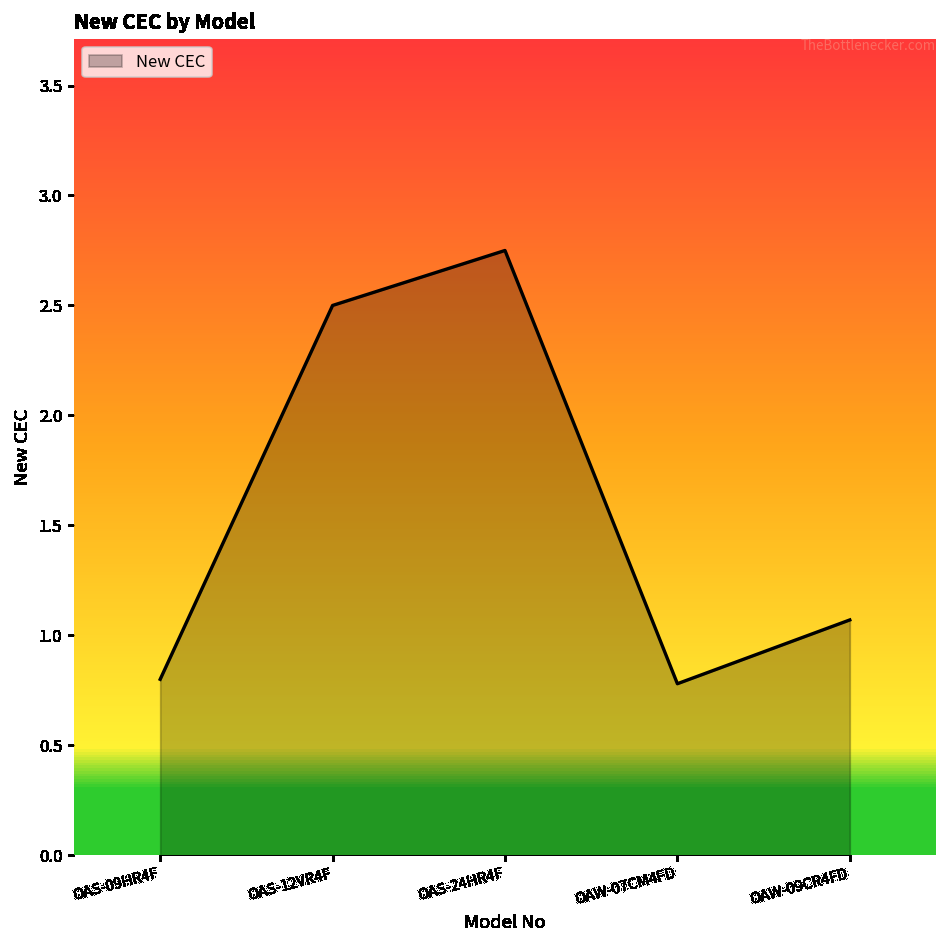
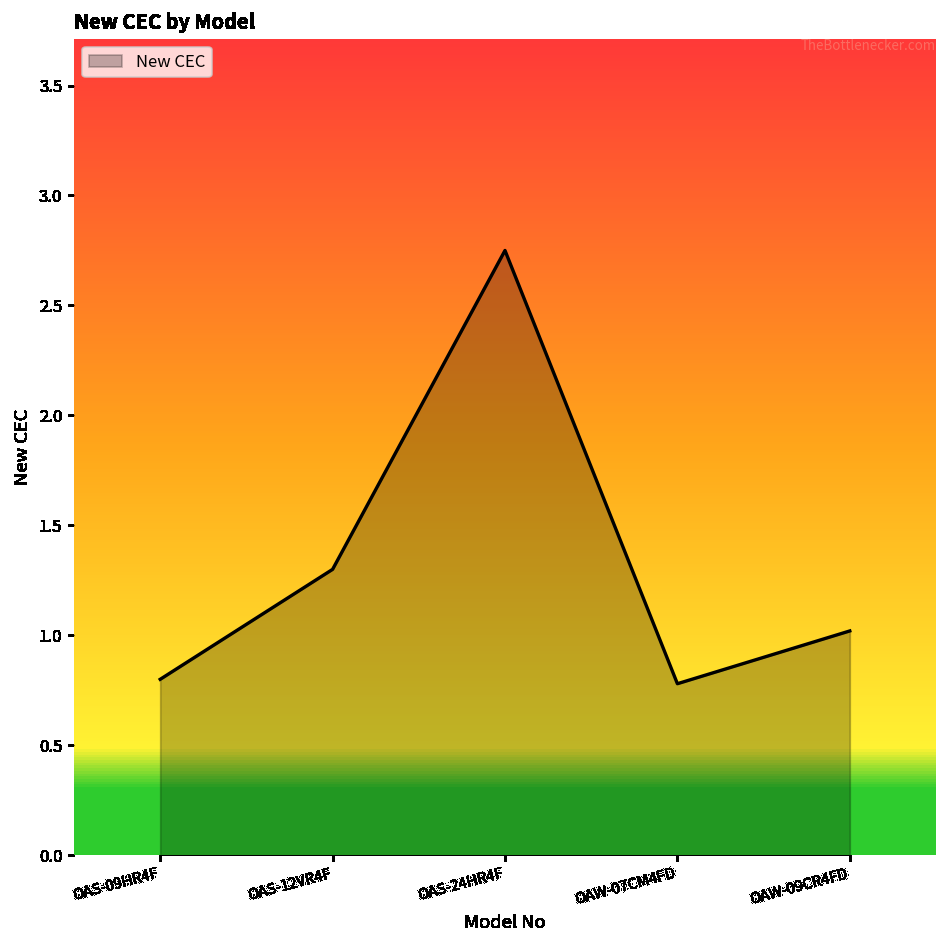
  {
    "OAS-09HR4F": 0.80,
-   "OAS-12VR4F": 2.5,
+   "OAS-12VR4F": 1.3,
    "OAS-24HR4F": 2.75,
    "OAW-07CM4FD": 0.78,
-   "OAW-09CR4FD": 1.07
+   "OAW-09CR4FD": 1.02
  }
